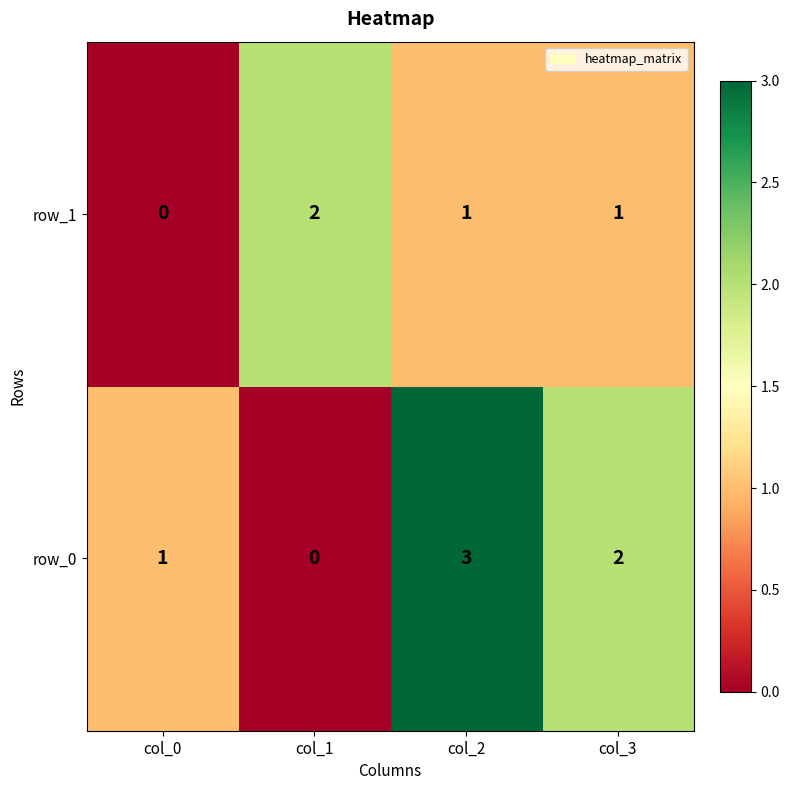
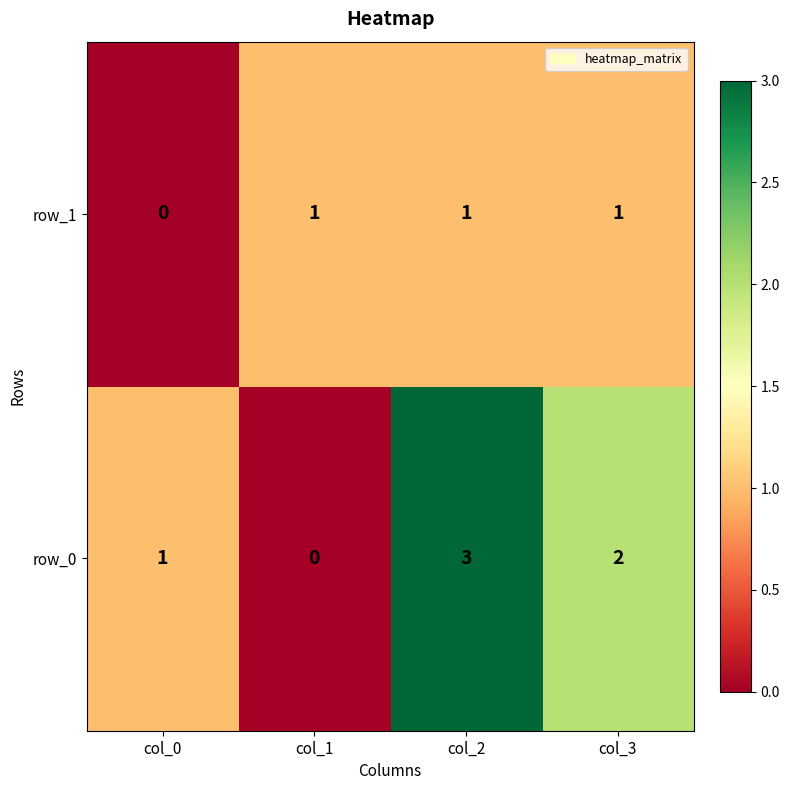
  {
    "row_1": {
      "col_0": 0,
-     "col_1": 2,
+     "col_1": 1,
      "col_2": 1,
      "col_3": 1
    },
    "row_0": {
      "col_0": 1,
      "col_1": 0,
      "col_2": 3,
      "col_3": 2
    }
  }
